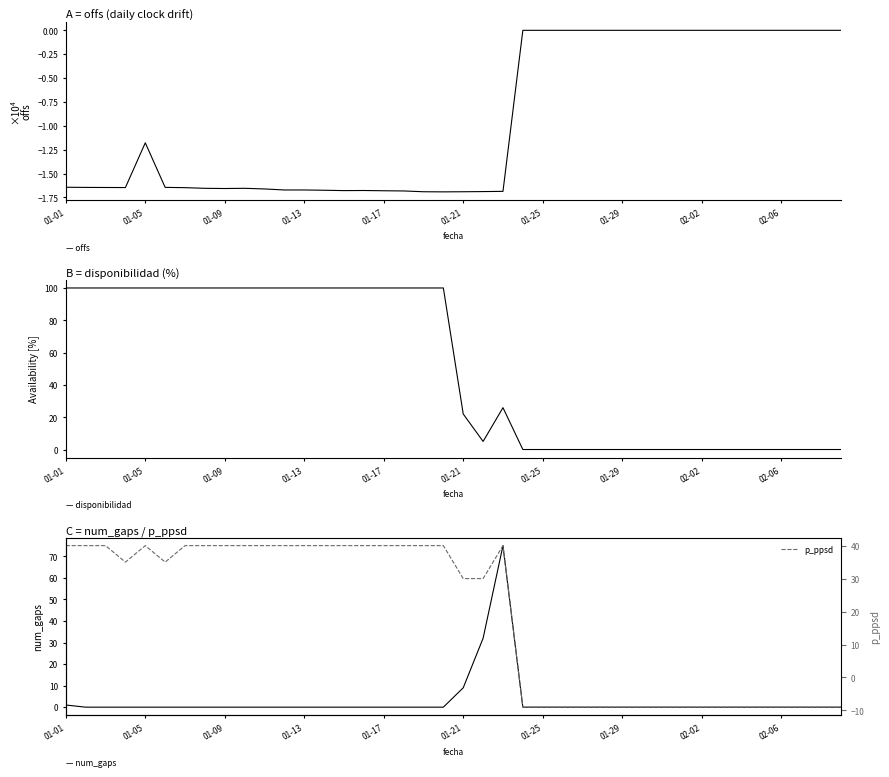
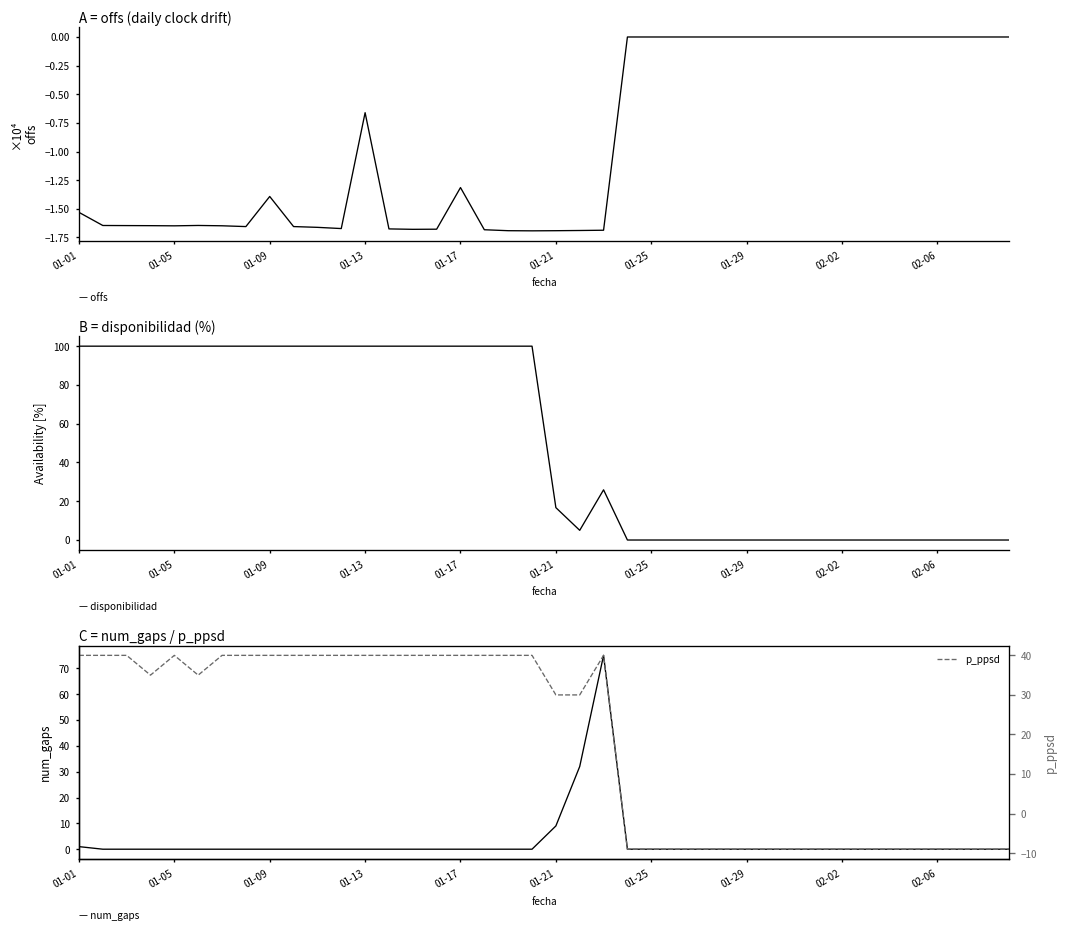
  {
    "A = offs (daily clock drift)": {
-     "01-01": -1.6,
-     "01-05": -1.2,
-     "01-09": -1.7,
-     "01-13": -1.7,
-     "01-17": -1.7,
+     "01-01": -1.5,
+     "01-05": -1.6,
+     "01-09": -1.4,
+     "01-13": -0.7,
+     "01-17": -1.3,
      "01-21": -1.7,
      "01-25": 0.0,
      "01-29": 0.0,
      "02-02": 0.0,
      "02-06": 0.0
    },
    "B = disponibilidad (%)": {
      "01-01": 100,
      "01-05": 100,
      "01-09": 100,
      "01-13": 100,
      "01-17": 100,
-     "01-21": 22,
+     "01-21": 17,
      "01-25": 0,
      "01-29": 0,
      "02-02": 0,
      "02-06": 0
    }
  }
